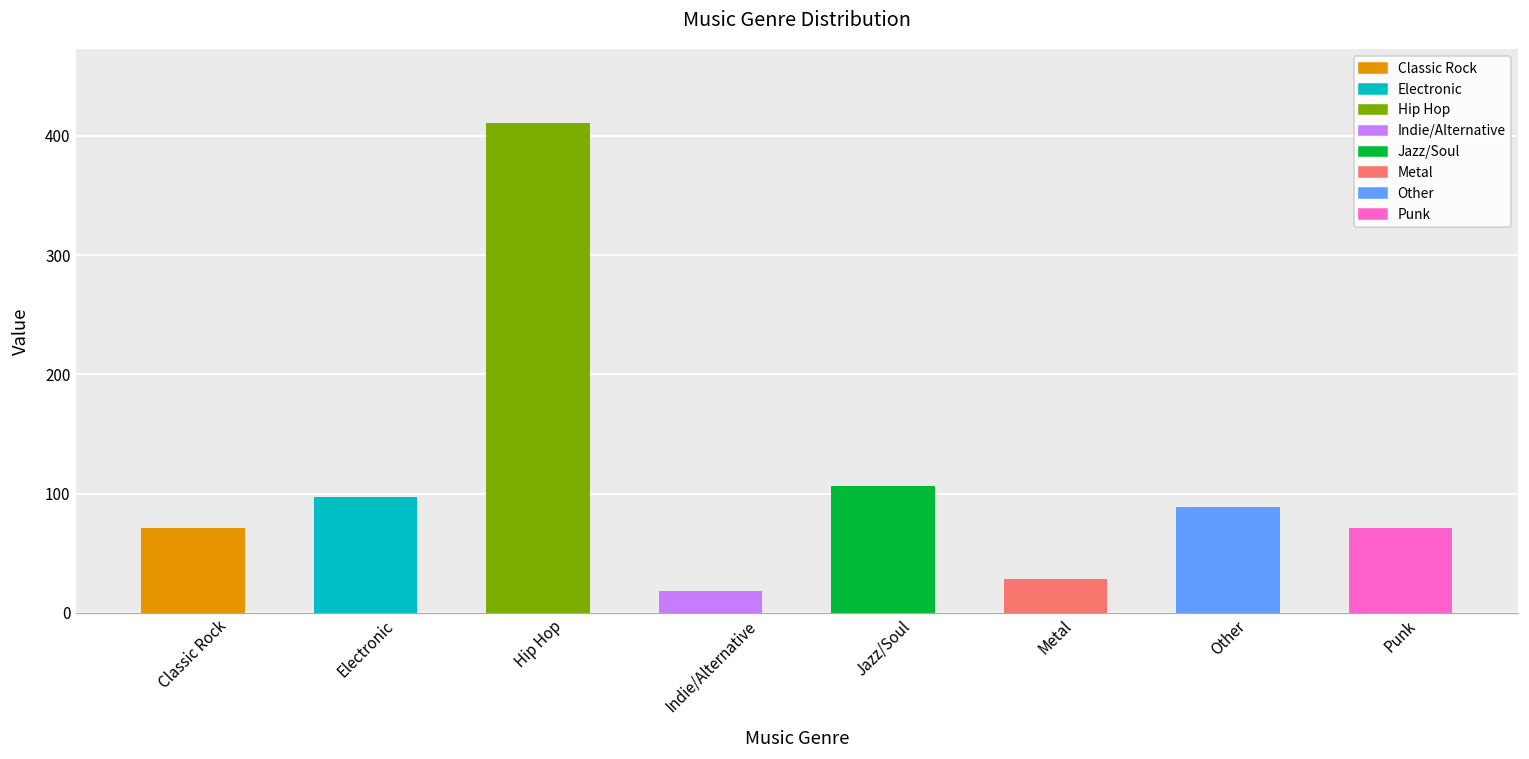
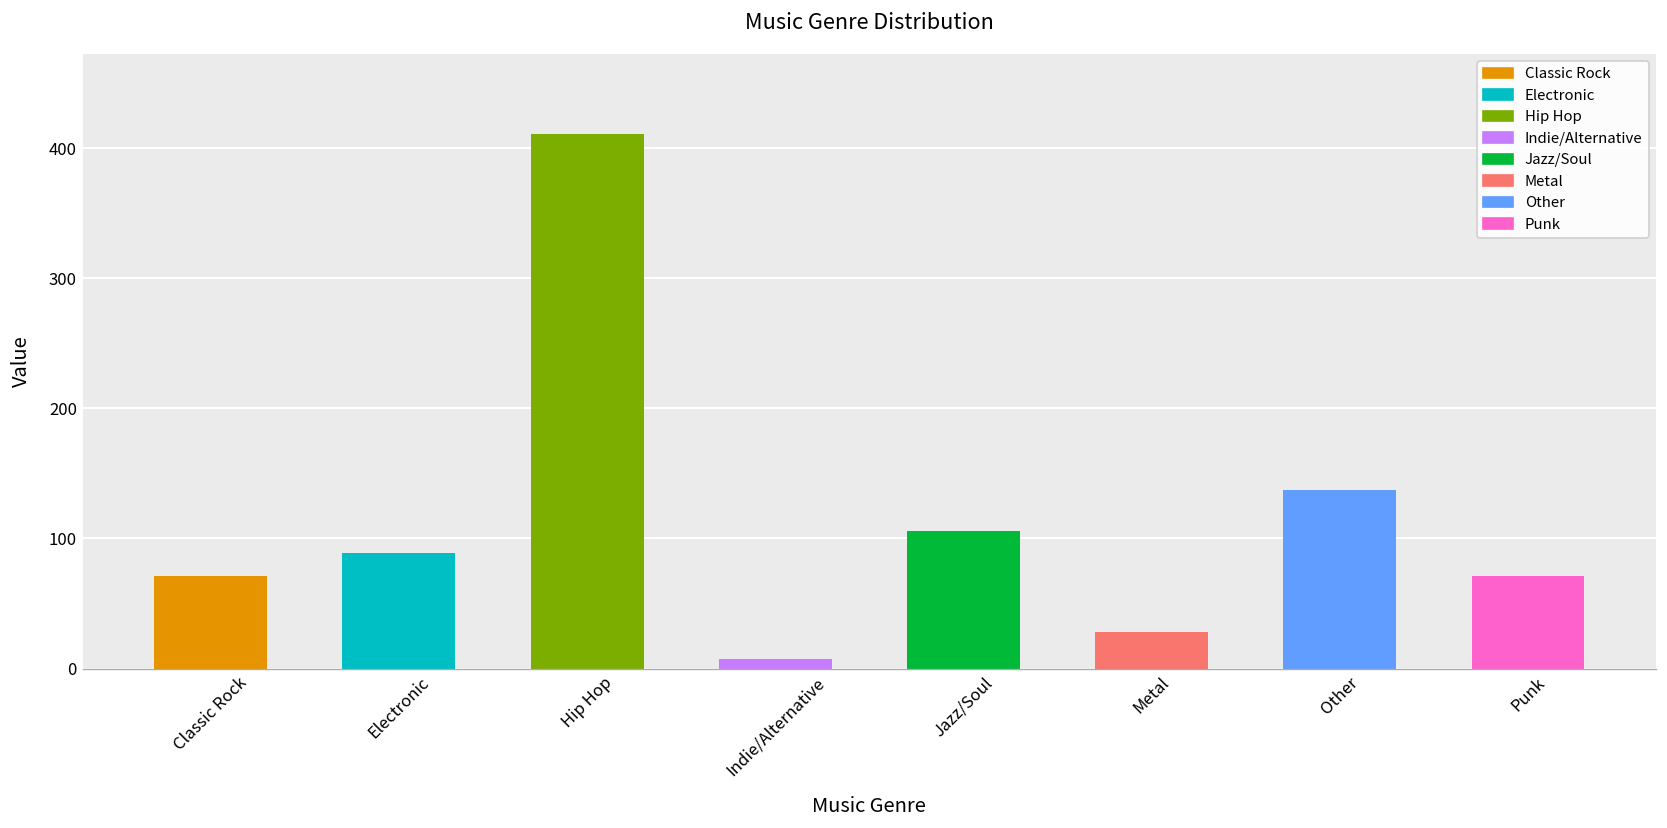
  {
    "Classic Rock": 71,
-   "Electronic": 97,
+   "Electronic": 89,
    "Hip Hop": 411,
-   "Indie/Alternative": 18,
+   "Indie/Alternative": 7,
    "Jazz/Soul": 106,
    "Metal": 28,
-   "Other": 89,
+   "Other": 137,
    "Punk": 71
  }
